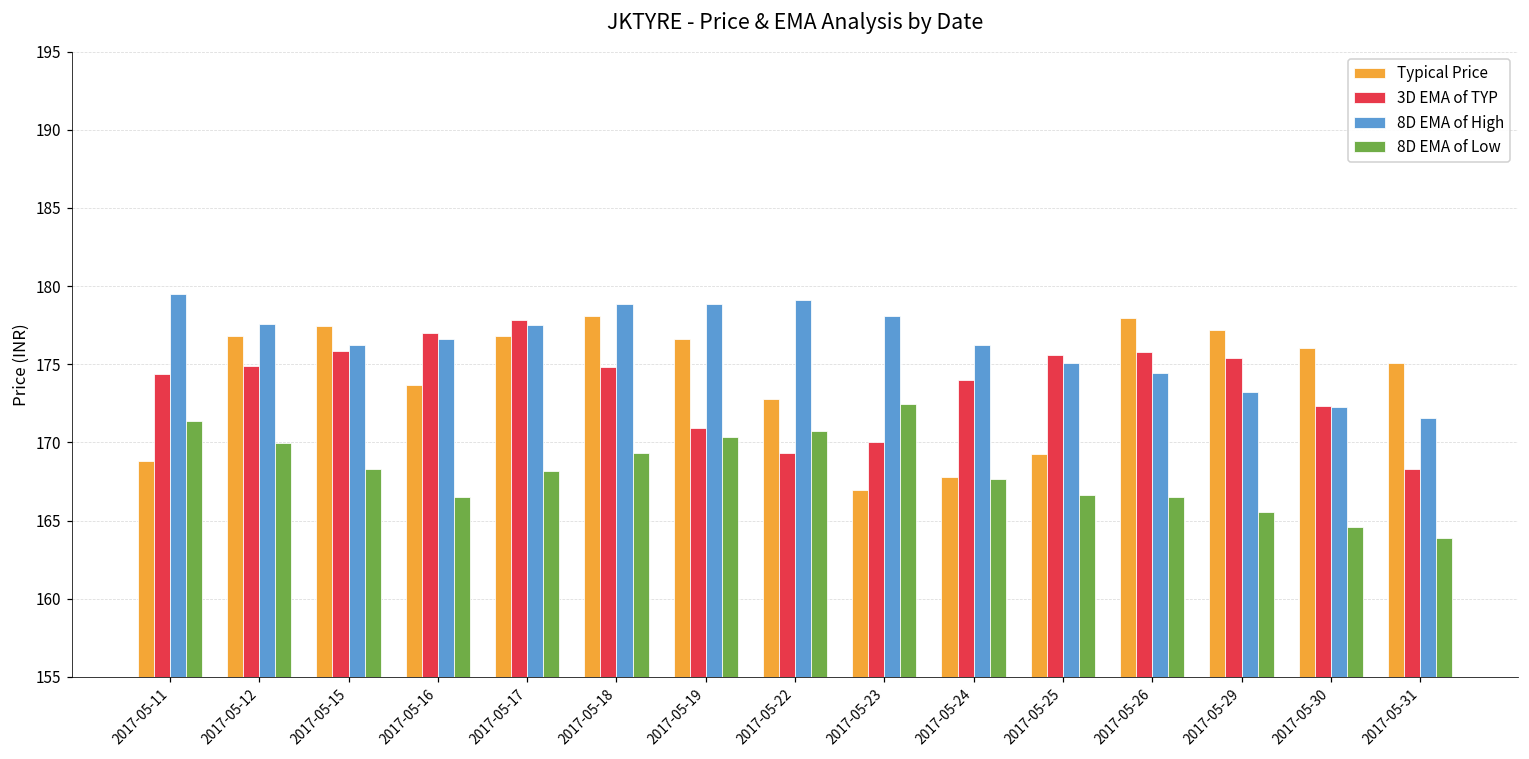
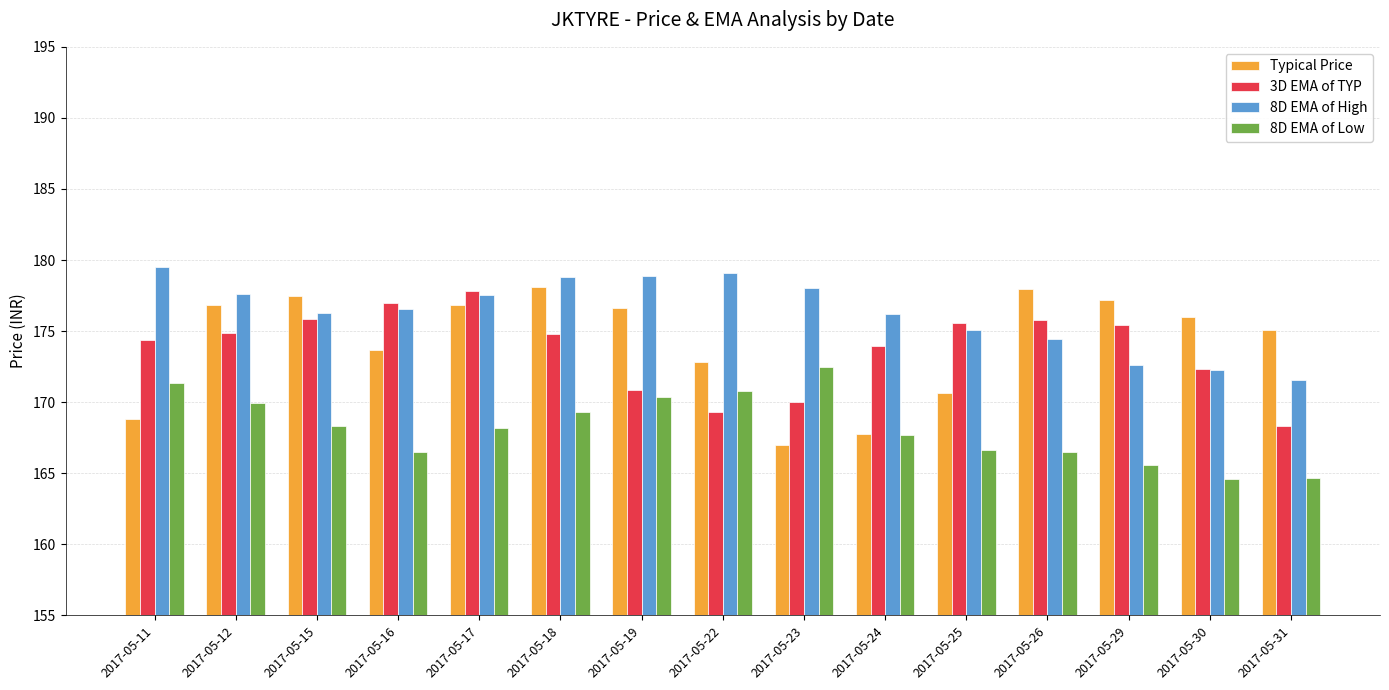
  {
    "Typical Price": {
      "2017-05-11": 168.8,
      "2017-05-12": 176.8,
      "2017-05-15": 177.5,
      "2017-05-16": 173.7,
      "2017-05-17": 176.8,
      "2017-05-18": 178.1,
      "2017-05-19": 176.6,
      "2017-05-22": 172.8,
      "2017-05-23": 167.0,
      "2017-05-24": 167.8,
-     "2017-05-25": 169.2,
+     "2017-05-25": 170.7,
      "2017-05-26": 177.9,
      "2017-05-29": 177.2,
      "2017-05-30": 176.0,
      "2017-05-31": 175.1
    },
    "3D EMA of TYP": {
      "2017-05-11": 174.4,
      "2017-05-12": 174.9,
      "2017-05-15": 175.9,
      "2017-05-16": 177.0,
      "2017-05-17": 177.8,
      "2017-05-18": 174.8,
      "2017-05-19": 170.9,
      "2017-05-22": 169.3,
      "2017-05-23": 170.0,
      "2017-05-24": 174.0,
      "2017-05-25": 175.6,
      "2017-05-26": 175.8,
      "2017-05-29": 175.4,
      "2017-05-30": 172.3,
      "2017-05-31": 168.3
    },
    "8D EMA of High": {
      "2017-05-11": 179.5,
      "2017-05-12": 177.6,
      "2017-05-15": 176.2,
      "2017-05-16": 176.6,
      "2017-05-17": 177.5,
      "2017-05-18": 178.8,
      "2017-05-19": 178.9,
      "2017-05-22": 179.1,
      "2017-05-23": 178.1,
      "2017-05-24": 176.2,
      "2017-05-25": 175.1,
      "2017-05-26": 174.5,
-     "2017-05-29": 173.2,
+     "2017-05-29": 172.6,
      "2017-05-30": 172.3,
      "2017-05-31": 171.6
    },
    "8D EMA of Low": {
      "2017-05-11": 171.3,
      "2017-05-12": 169.9,
      "2017-05-15": 168.3,
      "2017-05-16": 166.5,
      "2017-05-17": 168.2,
      "2017-05-18": 169.3,
      "2017-05-19": 170.4,
      "2017-05-22": 170.8,
      "2017-05-23": 172.5,
      "2017-05-24": 167.7,
      "2017-05-25": 166.6,
      "2017-05-26": 166.5,
      "2017-05-29": 165.6,
      "2017-05-30": 164.6,
-     "2017-05-31": 163.9
+     "2017-05-31": 164.7
    }
  }
